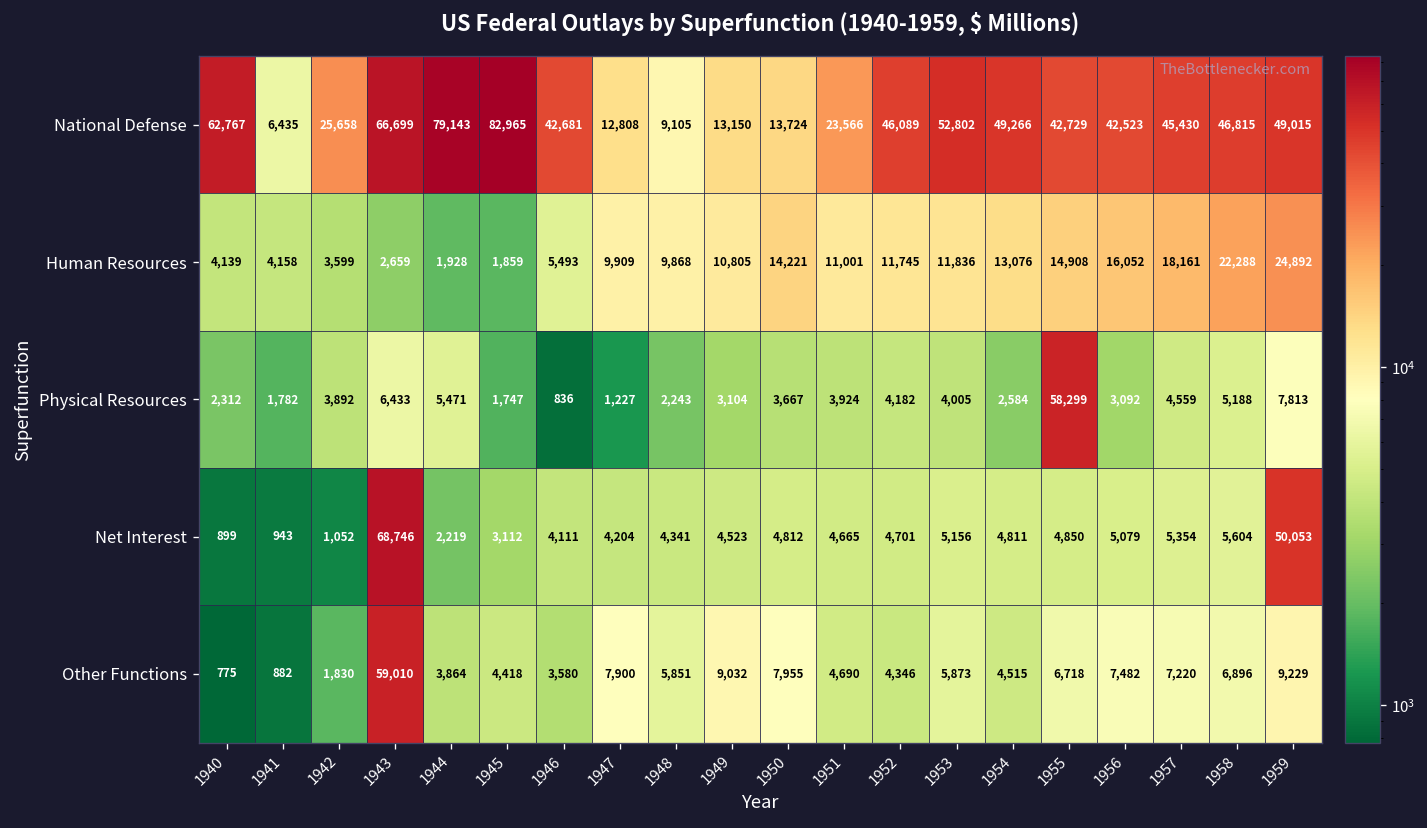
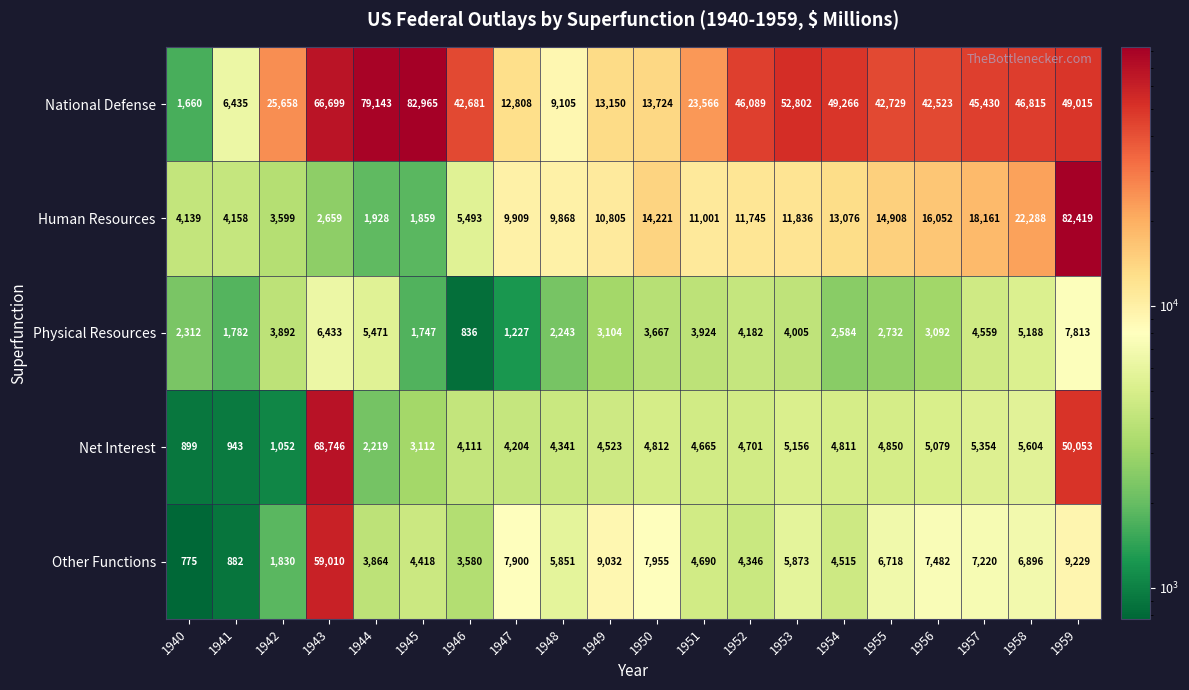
  {
    "National Defense": {
-     "1940": "62,767",
+     "1940": "1,660",
      "1941": "6,435",
      "1942": "25,658",
      "1943": "66,699",
      "1944": "79,143",
      "1945": "82,965",
      "1946": "42,681",
      "1947": "12,808",
      "1948": "9,105",
      "1949": "13,150",
      "1950": "13,724",
      "1951": "23,566",
      "1952": "46,089",
      "1953": "52,802",
      "1954": "49,266",
      "1955": "42,729",
      "1956": "42,523",
      "1957": "45,430",
      "1959": "49,015"
    },
    "Human Resources": {
      "1940": "4,139",
      "1941": "4,158",
      "1942": "3,599",
      "1943": "2,659",
      "1944": "1,928",
      "1945": "1,859",
      "1946": "5,493",
      "1947": "9,909",
      "1948": "9,868",
      "1949": "10,805",
      "1950": "14,221",
      "1951": "11,001",
      "1952": "11,745",
      "1953": "11,836",
      "1954": "13,076",
      "1955": "14,908",
      "1956": "16,052",
      "1957": "18,161",
      "1958": "22,288",
-     "1959": "24,892"
+     "1959": "82,419"
    },
    "Physical Resources": {
      "1940": "2,312",
      "1941": "1,782",
      "1942": "3,892",
      "1943": "6,433",
      "1944": "5,471",
      "1945": "1,747",
      "1946": "836",
      "1947": "1,227",
      "1948": "2,243",
      "1949": "3,104",
      "1950": "3,667",
      "1951": "3,924",
      "1952": "4,182",
      "1953": "4,005",
      "1954": "2,584",
-     "1955": "58,299",
+     "1955": "2,732",
      "1956": "3,092",
      "1957": "4,559",
      "1958": "5,188",
      "1959": "7,813"
    },
    "Net Interest": {
      "1940": "899",
      "1941": "943",
      "1942": "1,052",
      "1943": "68,746",
      "1944": "2,219",
      "1945": "3,112",
      "1946": "4,111",
      "1947": "4,204",
      "1948": "4,341",
      "1949": "4,523",
      "1950": "4,812",
      "1951": "4,665",
      "1952": "4,701",
      "1953": "5,156",
      "1954": "4,811",
      "1955": "4,850",
      "1956": "5,079",
      "1957": "5,354",
      "1958": "5,604",
      "1959": "50,053"
    },
    "Other Functions": {
      "1940": "775",
      "1941": "882",
      "1942": "1,830",
      "1943": "59,010",
      "1944": "3,864",
      "1945": "4,418",
      "1946": "3,580",
      "1947": "7,900",
      "1948": "5,851",
      "1949": "9,032",
      "1950": "7,955",
      "1951": "4,690",
      "1952": "4,346",
      "1953": "5,873",
      "1954": "4,515",
      "1955": "6,718",
      "1956": "7,482",
      "1957": "7,220",
      "1958": "6,896",
      "1959": "9,229"
    }
  }
